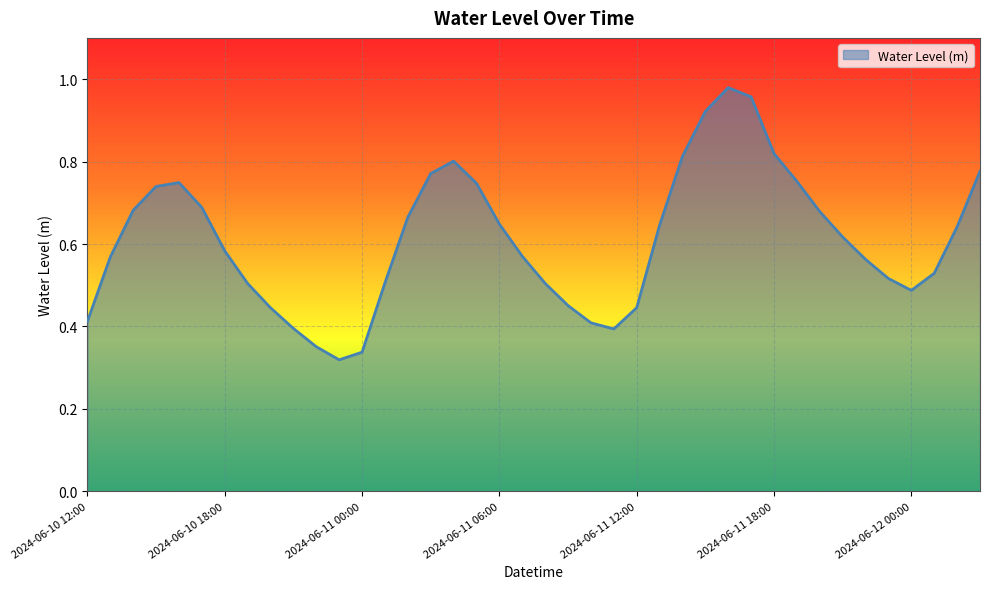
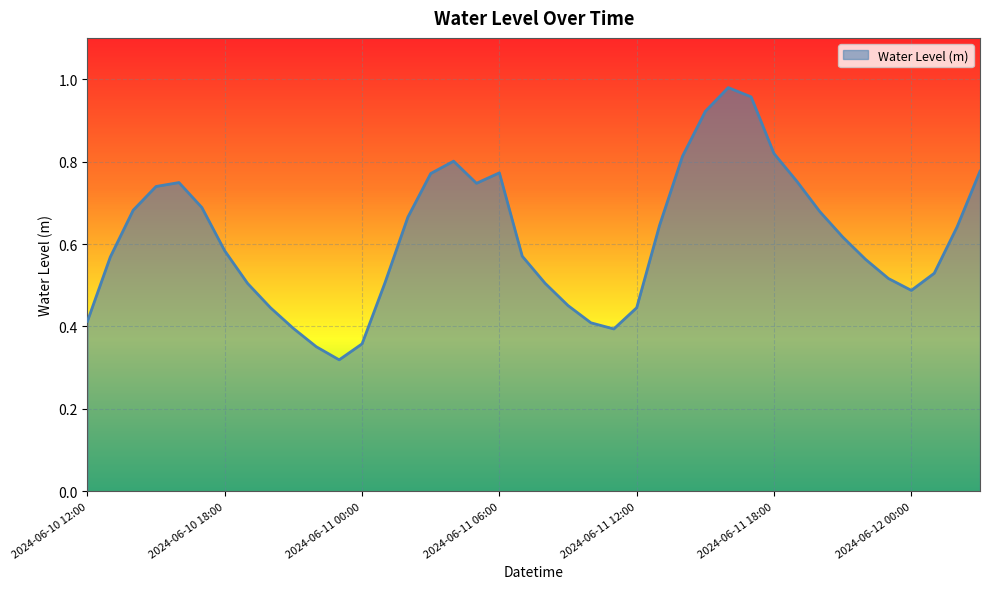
  {
    "2024-06-10 12:00": 0.41,
    "2024-06-10 18:00": 0.58,
-   "2024-06-11 00:00": 0.34,
-   "2024-06-11 06:00": 0.65,
+   "2024-06-11 00:00": 0.36,
+   "2024-06-11 06:00": 0.77,
    "2024-06-11 12:00": 0.45,
    "2024-06-11 18:00": 0.82,
    "2024-06-12 00:00": 0.49
  }
